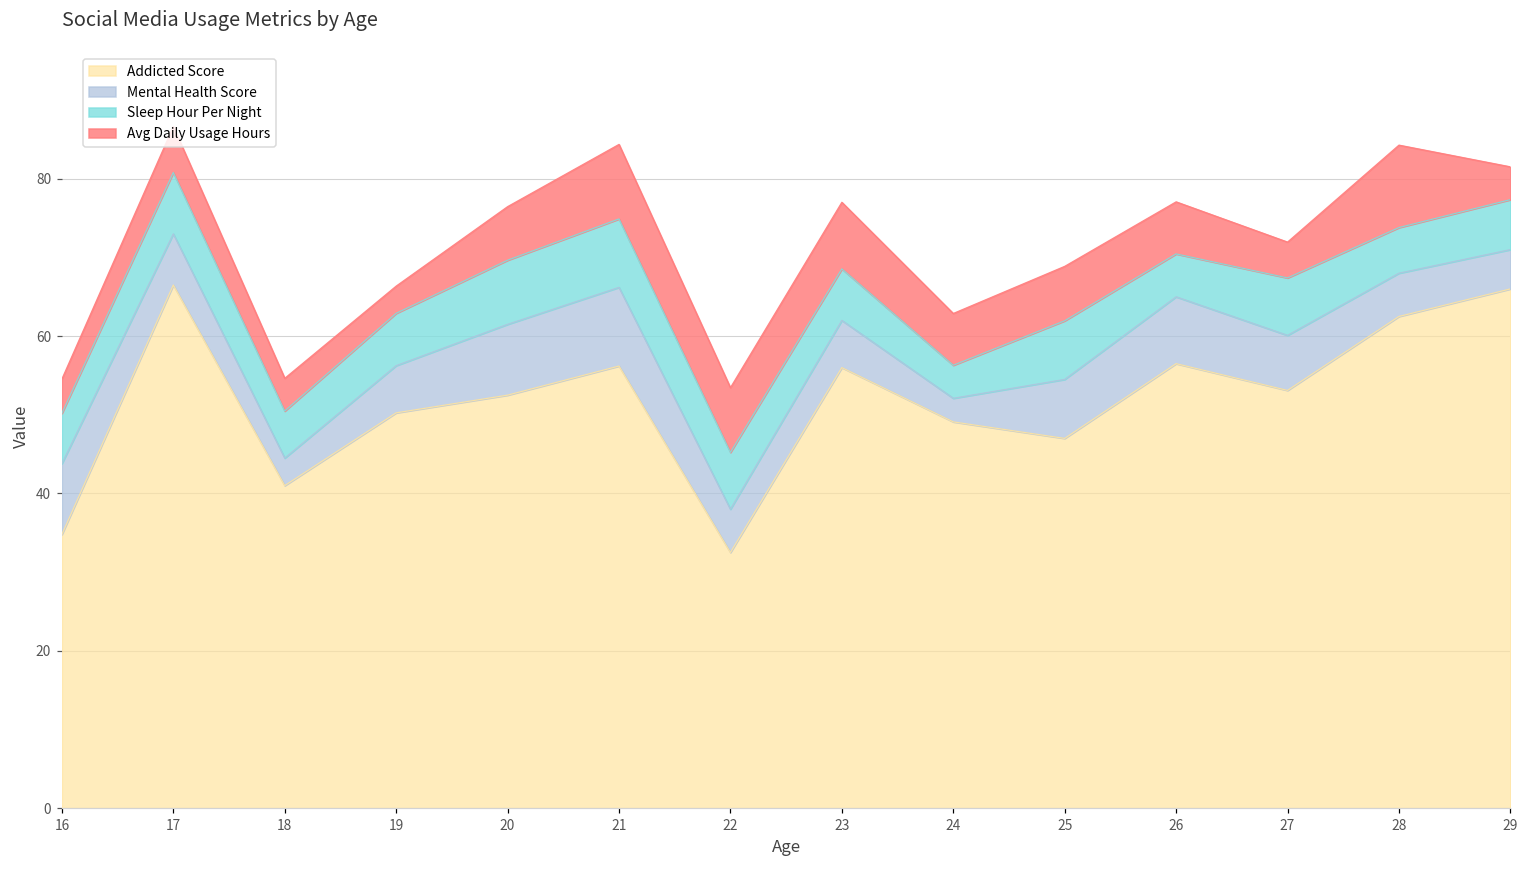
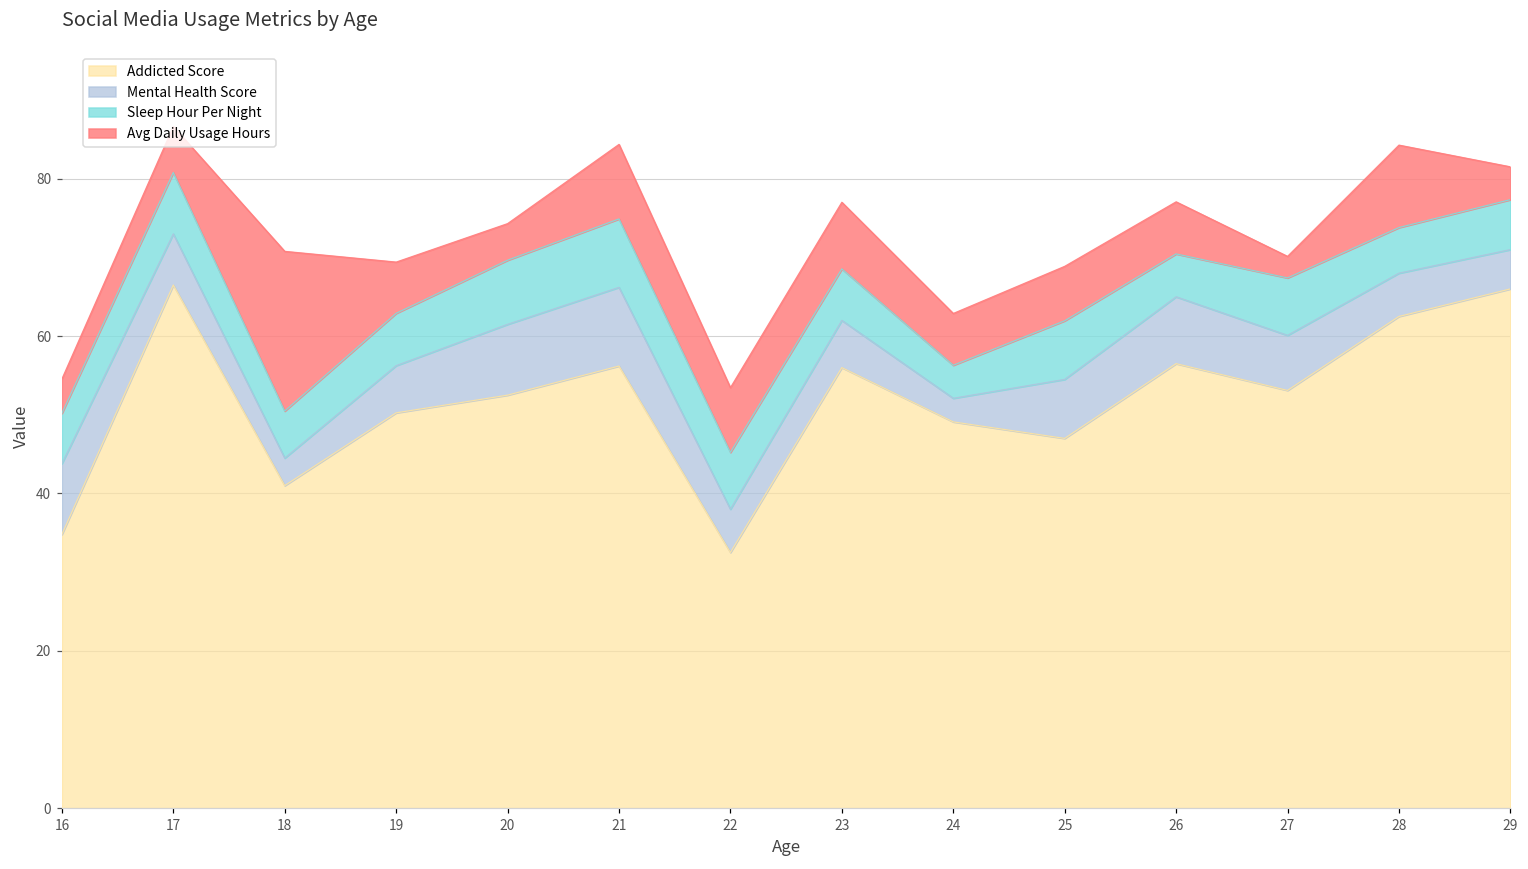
  {
    "Addicted Score": {
      "16": 35,
      "17": 67,
      "18": 41,
      "19": 50,
      "20": 53,
      "21": 56,
      "22": 33,
      "23": 56,
      "24": 49,
      "25": 47,
      "26": 57,
      "27": 53,
      "28": 63,
      "29": 66
    },
    "Avg Daily Usage Hours": {
      "16": 4,
-     "18": 4,
-     "19": 3,
-     "20": 7,
+     "18": 20,
+     "19": 7,
+     "20": 5,
      "21": 9,
      "22": 8,
      "23": 8,
      "24": 7,
      "25": 7,
      "26": 7,
-     "27": 5,
+     "27": 3,
      "28": 10,
      "29": 4
    }
  }
